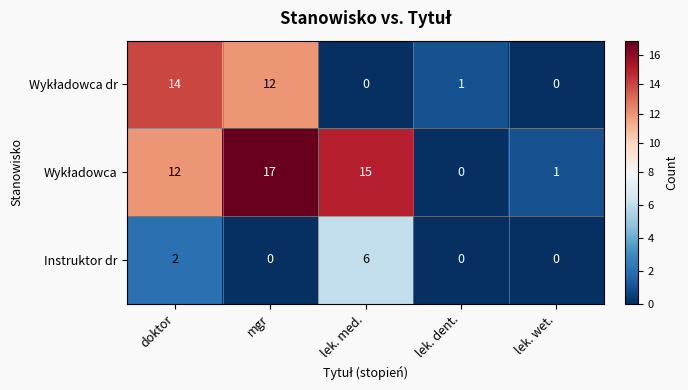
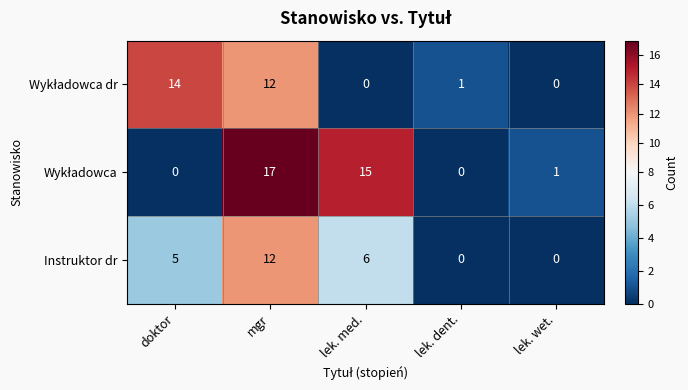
  {
    "Wykładowca dr": {
      "doktor": 14,
      "mgr": 12,
      "lek. med.": 0,
      "lek. dent.": 1,
      "lek. wet.": 0
    },
    "Wykładowca": {
-     "doktor": 12,
+     "doktor": 0,
      "mgr": 17,
      "lek. med.": 15,
      "lek. dent.": 0,
      "lek. wet.": 1
    },
    "Instruktor dr": {
-     "doktor": 2,
-     "mgr": 0,
+     "doktor": 5,
+     "mgr": 12,
      "lek. med.": 6,
      "lek. dent.": 0,
      "lek. wet.": 0
    }
  }
